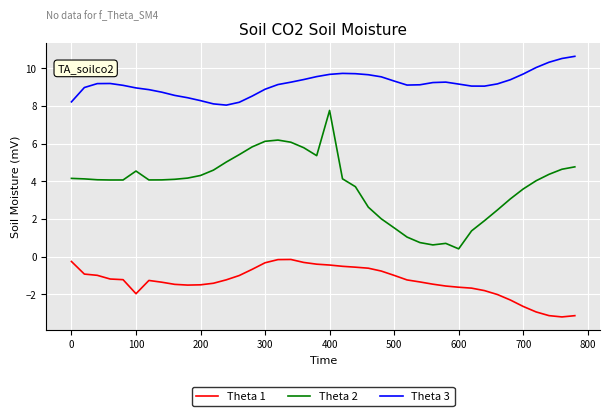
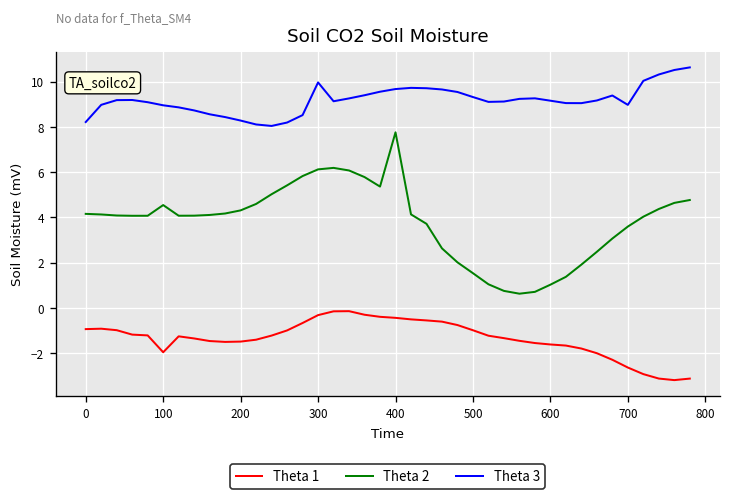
  {
    "Theta 1": {
-     "0": -0.3,
+     "0": -0.9,
      "100": -2.0,
      "200": -1.5,
      "300": -0.3,
      "400": -0.4,
      "500": -1.0,
      "600": -1.6,
      "700": -2.6
    },
    "Theta 2": {
      "0": 4.2,
      "100": 4.5,
      "200": 4.3,
      "300": 6.1,
      "400": 7.8,
      "500": 1.5,
-     "600": 0.4,
+     "600": 1.0,
      "700": 3.6
    },
    "Theta 3": {
      "0": 8.2,
      "100": 8.9,
      "200": 8.3,
-     "300": 8.9,
+     "300": 10.0,
      "400": 9.7,
      "500": 9.3,
      "600": 9.2,
-     "700": 9.7
+     "700": 9.0
    }
  }
